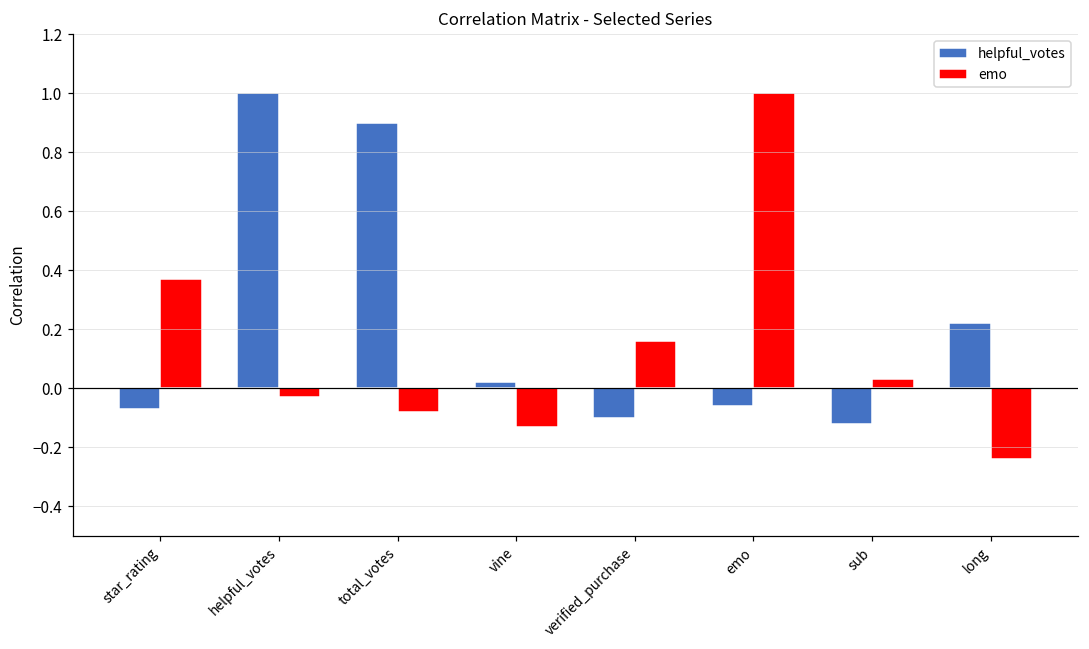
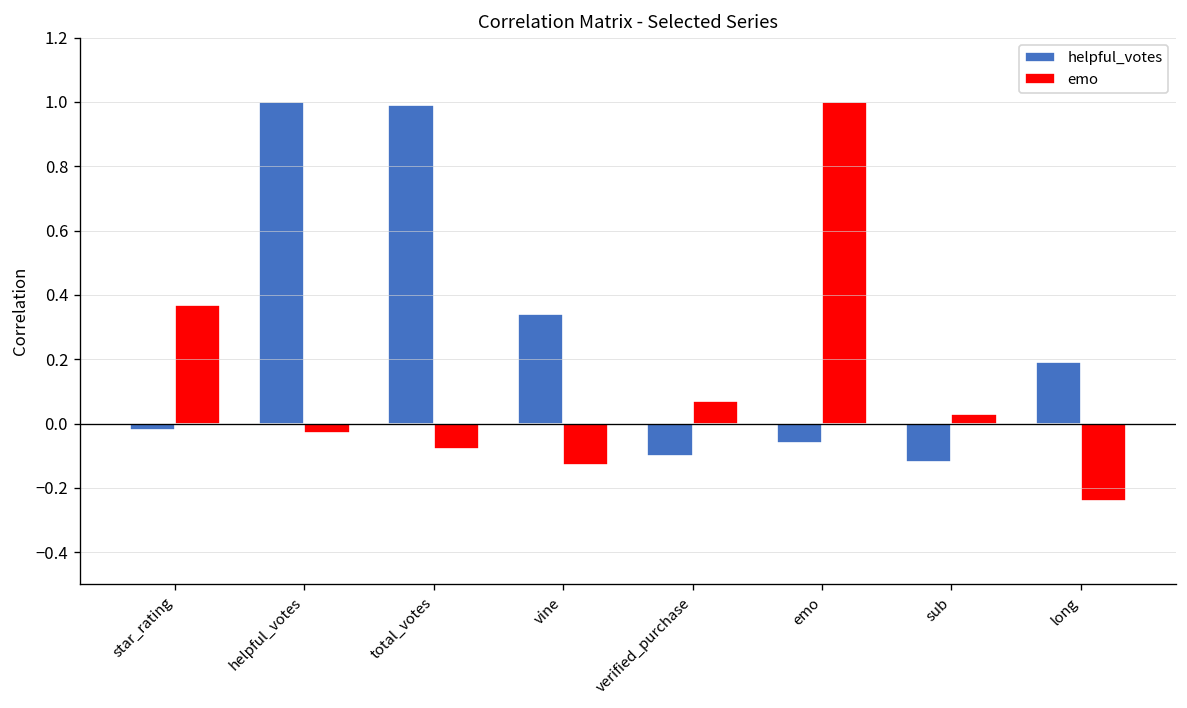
  {
    "helpful_votes": {
-     "star_rating": -0.07,
+     "star_rating": -0.02,
      "helpful_votes": 1.00,
-     "total_votes": 0.90,
-     "vine": 0.02,
+     "total_votes": 0.99,
+     "vine": 0.34,
      "verified_purchase": -0.10,
      "emo": -0.06,
      "sub": -0.12,
-     "long": 0.22
+     "long": 0.19
    },
    "emo": {
      "star_rating": 0.37,
      "helpful_votes": -0.03,
      "total_votes": -0.08,
      "vine": -0.13,
-     "verified_purchase": 0.16,
+     "verified_purchase": 0.07,
      "emo": 1.00,
      "sub": 0.03,
      "long": -0.24
    }
  }
